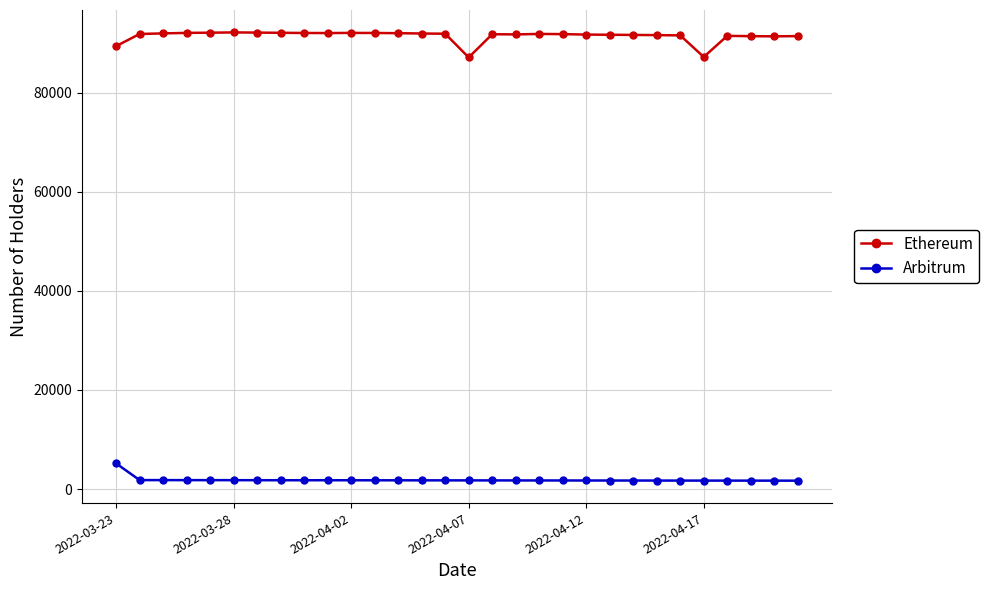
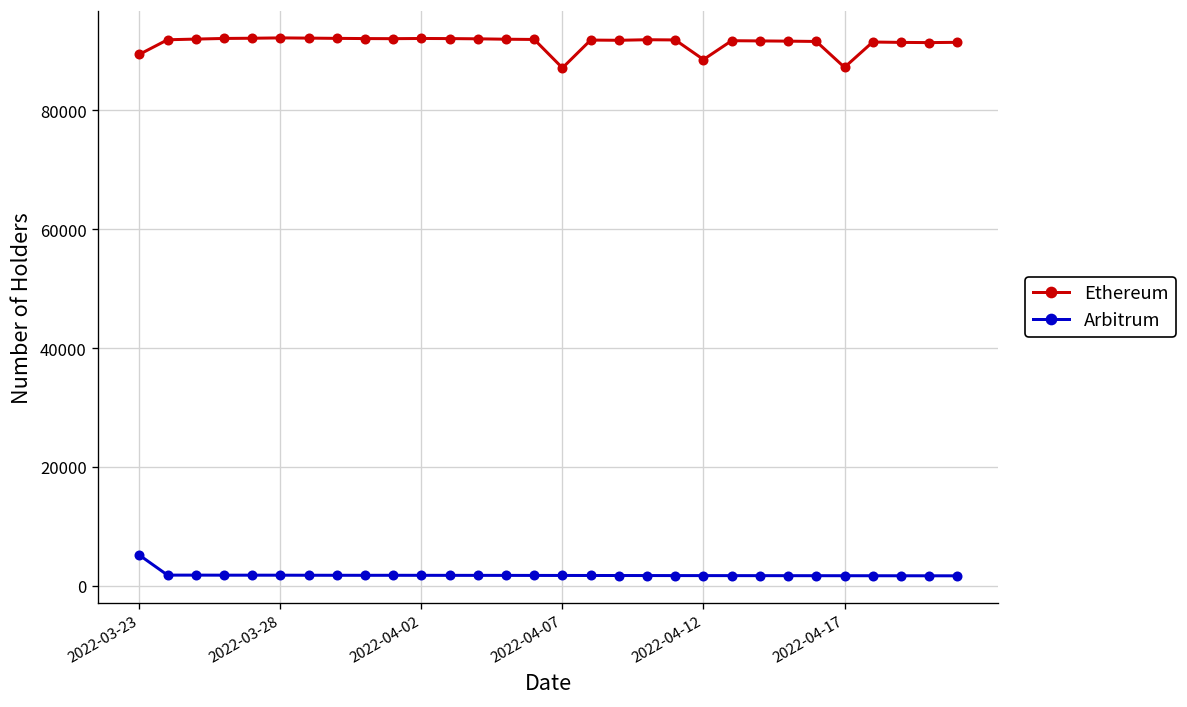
  {
    "Ethereum": {
      "2022-03-23": 89000,
      "2022-03-28": 92000,
      "2022-04-02": 92000,
      "2022-04-07": 87000,
-     "2022-04-12": 92000,
+     "2022-04-12": 89000,
      "2022-04-17": 87000
    },
    "Arbitrum": {
      "2022-03-23": 5000,
      "2022-03-28": 2000,
      "2022-04-02": 2000,
      "2022-04-07": 2000,
      "2022-04-12": 2000,
      "2022-04-17": 2000
    }
  }
